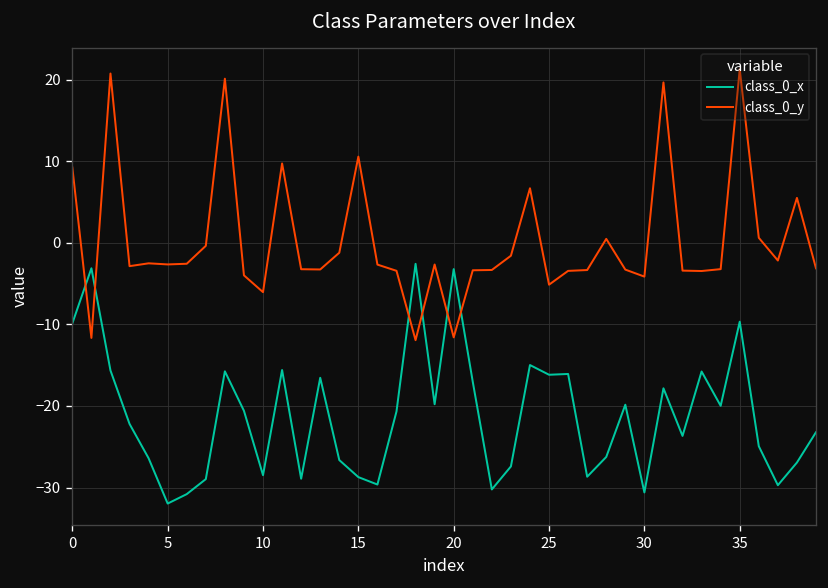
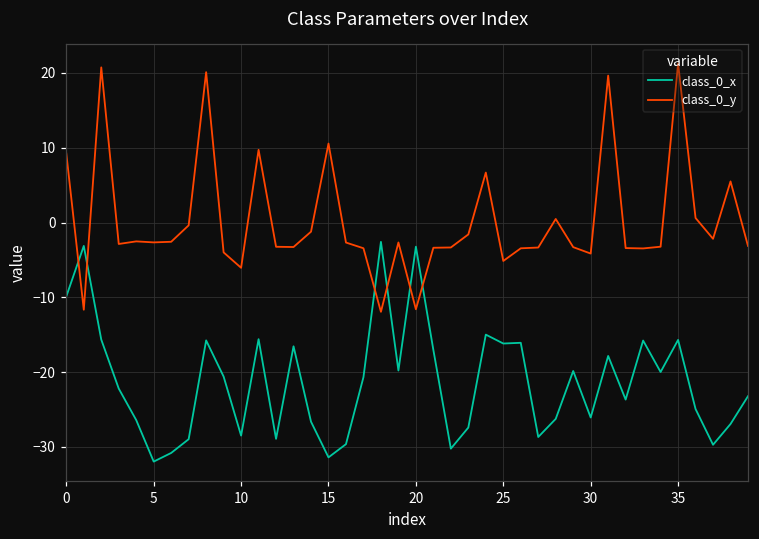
  {
    "class_0_x": {
      "0": -10,
      "5": -32,
      "10": -28,
-     "15": -29,
+     "15": -31,
      "20": -3,
      "25": -16,
-     "30": -31,
-     "35": -10
+     "30": -26,
+     "35": -16
    },
    "class_0_y": {
      "0": 9,
      "5": -3,
      "10": -6,
      "15": 11,
      "20": -12,
      "25": -5,
      "30": -4
    }
  }
